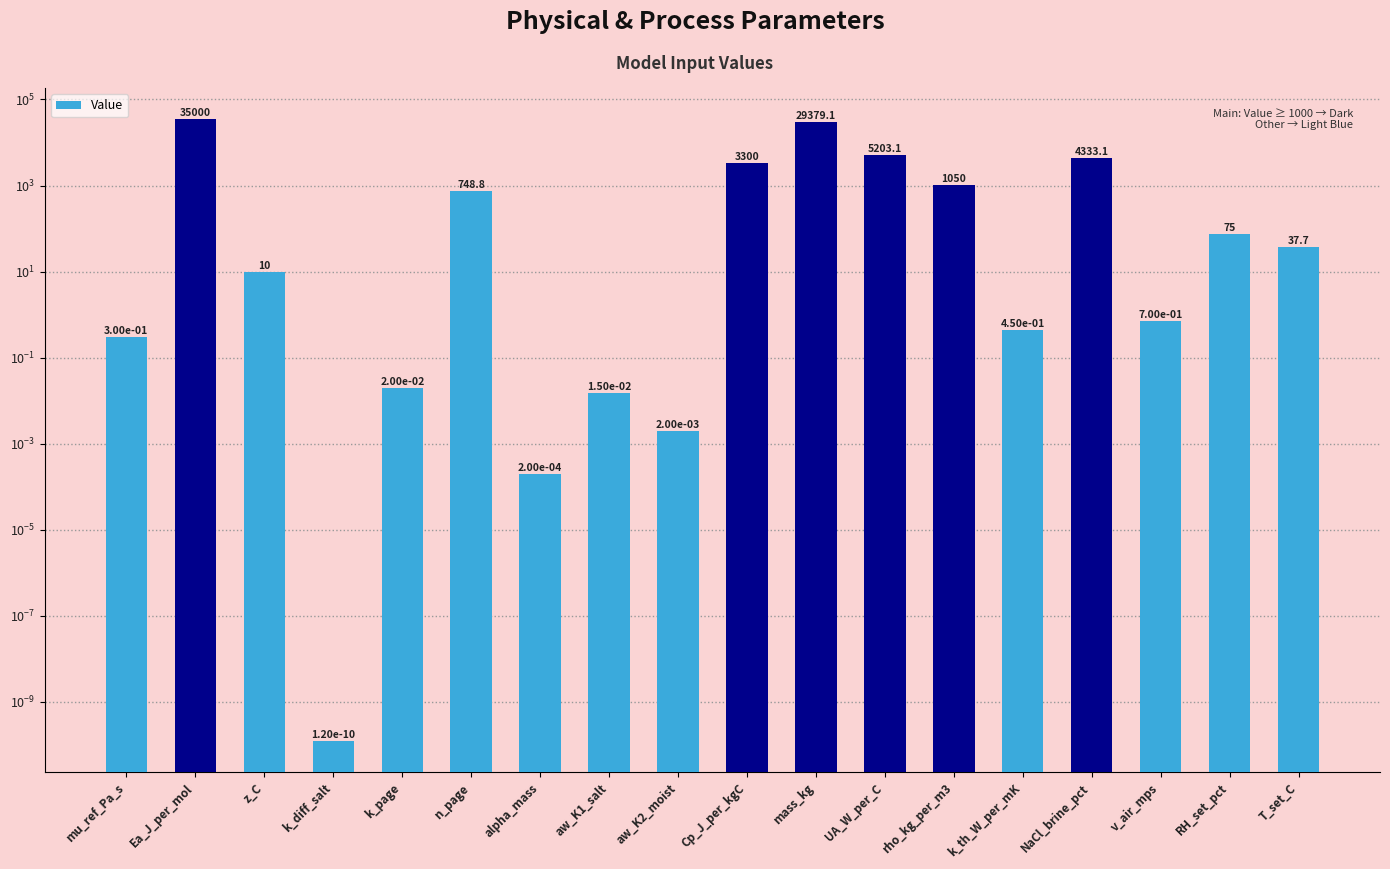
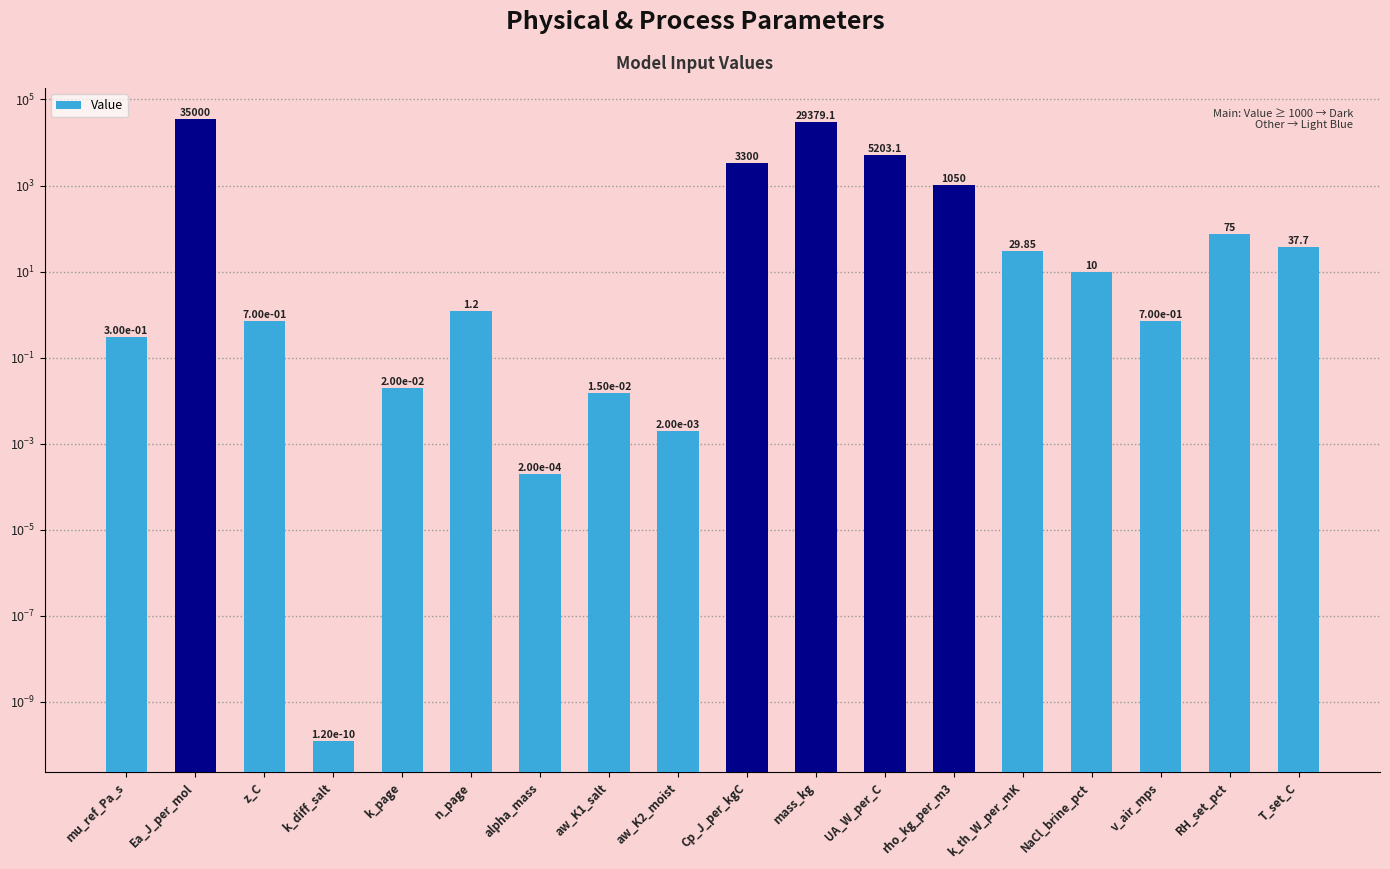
  {
    "mu_ref_Pa_s": "3.00e-01",
    "Ea_J_per_mol": "35000",
-   "z_C": "10",
+   "z_C": "7.00e-01",
    "k_diff_salt": "1.20e-10",
    "k_page": "2.00e-02",
-   "n_page": "748.8",
+   "n_page": "1.2",
    "alpha_mass": "2.00e-04",
    "aw_K1_salt": "1.50e-02",
    "aw_K2_moist": "2.00e-03",
    "Cp_J_per_kgC": "3300",
    "mass_kg": "29379.1",
    "UA_W_per_C": "5203.1",
    "rho_kg_per_m3": "1050",
-   "k_th_W_per_mK": "4.50e-01",
-   "NaCl_brine_pct": "4333.1",
+   "k_th_W_per_mK": "29.85",
+   "NaCl_brine_pct": "10",
    "v_air_mps": "7.00e-01",
    "RH_set_pct": "75",
    "T_set_C": "37.7"
  }
